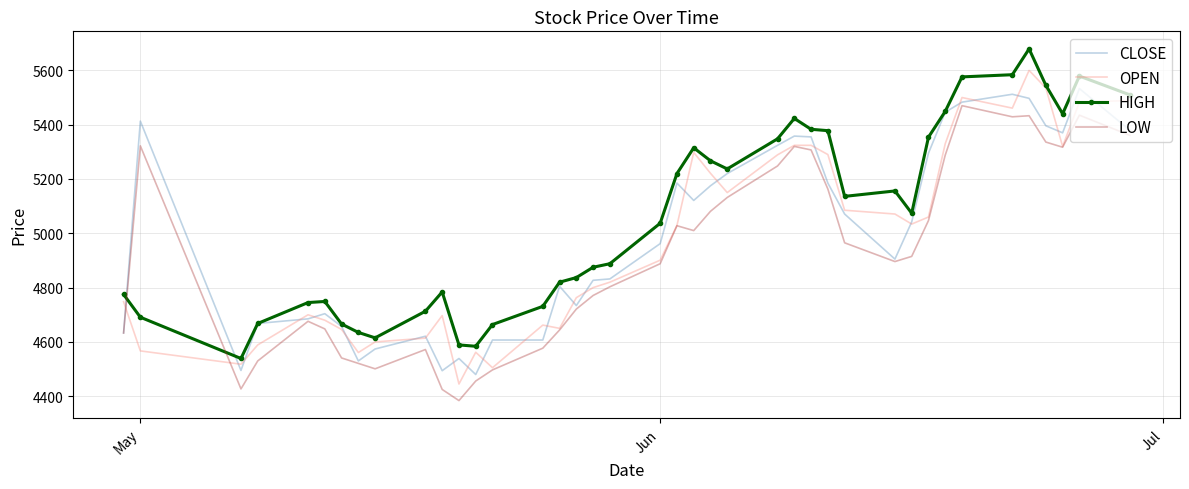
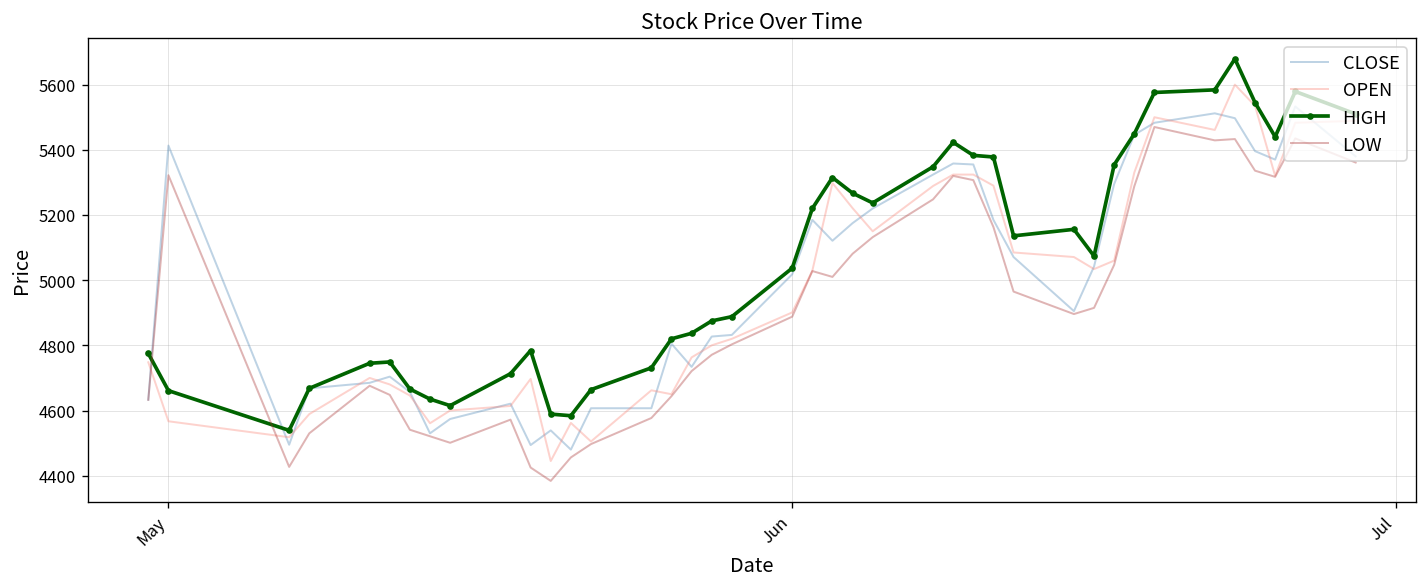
  {
    "CLOSE": {
      "May": 5410,
-     "Jun": 4960
+     "Jun": 5020
    },
    "OPEN": {
      "May": 4570,
      "Jun": 4900
    },
    "HIGH": {
-     "May": 4690,
+     "May": 4660,
      "Jun": 5040
    },
    "LOW": {
      "May": 5320,
      "Jun": 4890
    }
  }
